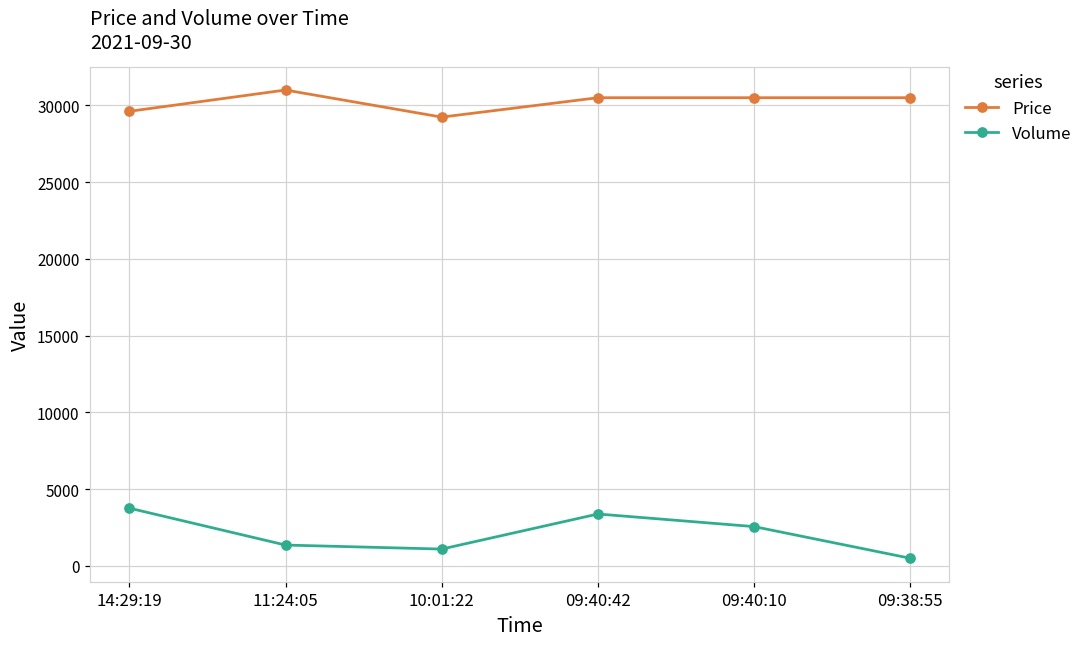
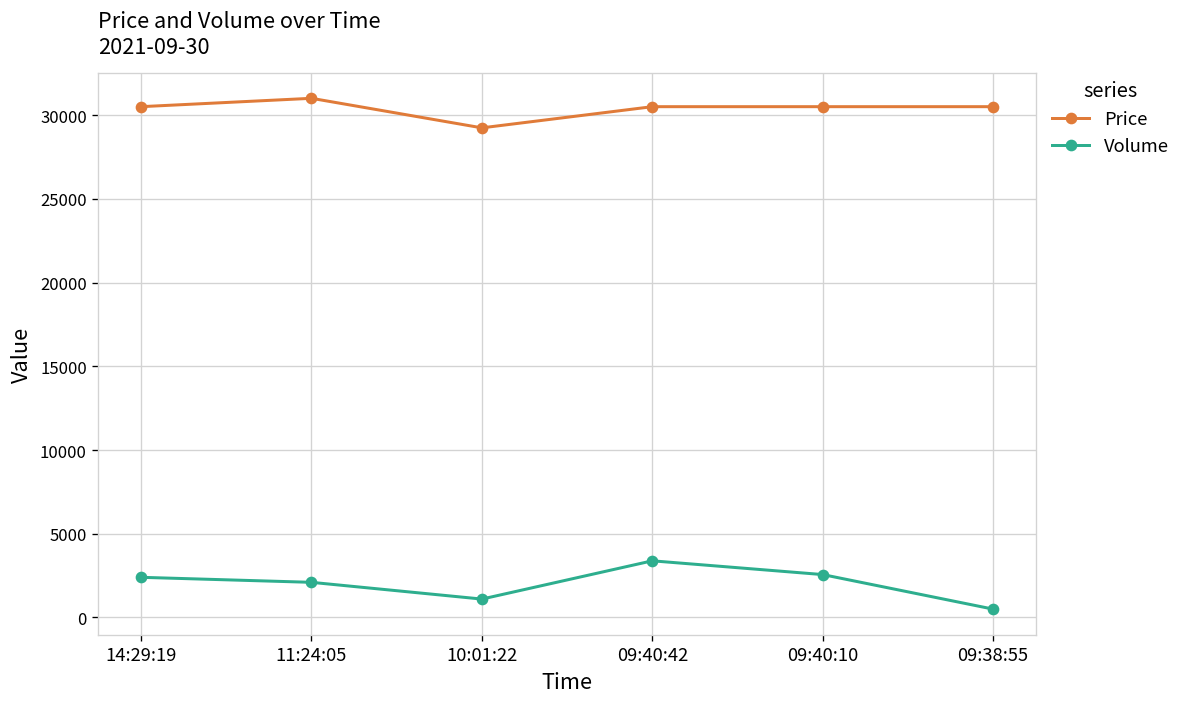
  {
    "Price": {
-     "14:29:19": 29600,
+     "14:29:19": 30500,
      "11:24:05": 31000,
      "10:01:22": 29200,
      "09:40:42": 30500,
      "09:40:10": 30500,
      "09:38:55": 30500
    },
    "Volume": {
-     "14:29:19": 3800,
-     "11:24:05": 1400,
+     "14:29:19": 2400,
+     "11:24:05": 2100,
      "10:01:22": 1100,
      "09:40:42": 3400,
      "09:40:10": 2600,
      "09:38:55": 500
    }
  }
